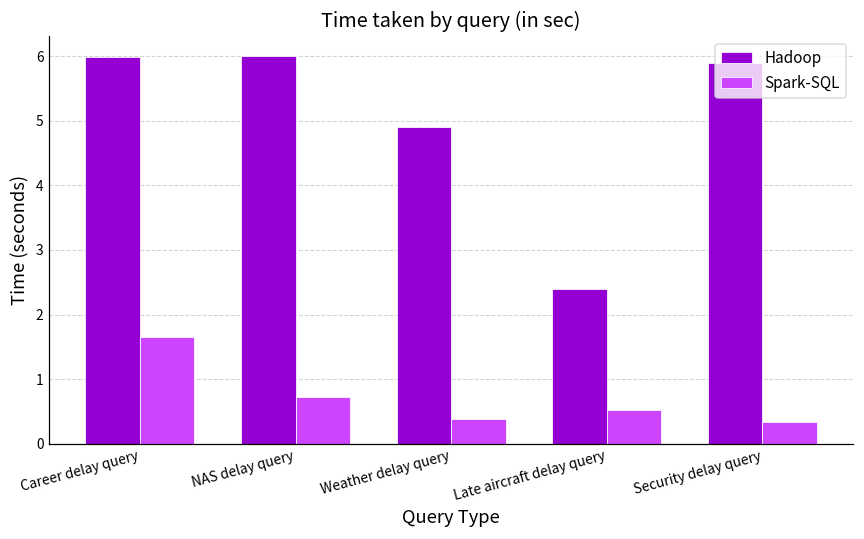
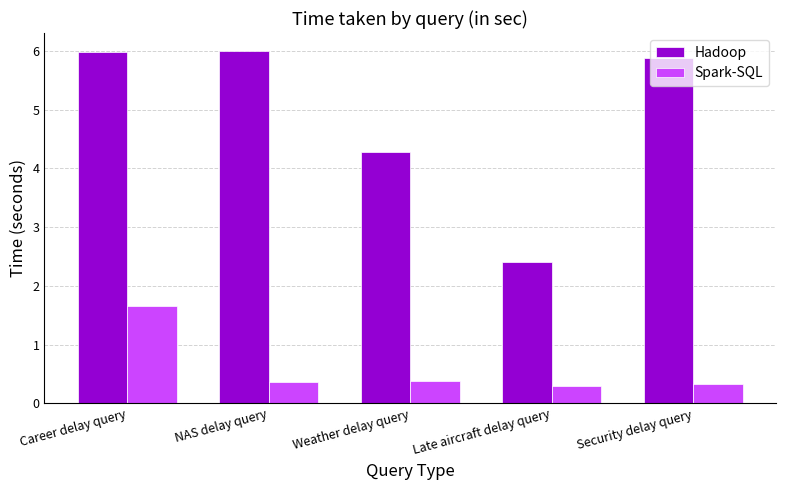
  {
    "Hadoop": {
      "Career delay query": 6.0,
      "NAS delay query": 6.0,
-     "Weather delay query": 4.9,
+     "Weather delay query": 4.3,
      "Late aircraft delay query": 2.4
    },
    "Spark-SQL": {
      "Career delay query": 1.7,
-     "NAS delay query": 0.7,
+     "NAS delay query": 0.4,
      "Weather delay query": 0.4,
-     "Late aircraft delay query": 0.5,
+     "Late aircraft delay query": 0.3,
      "Security delay query": 0.3
    }
  }
